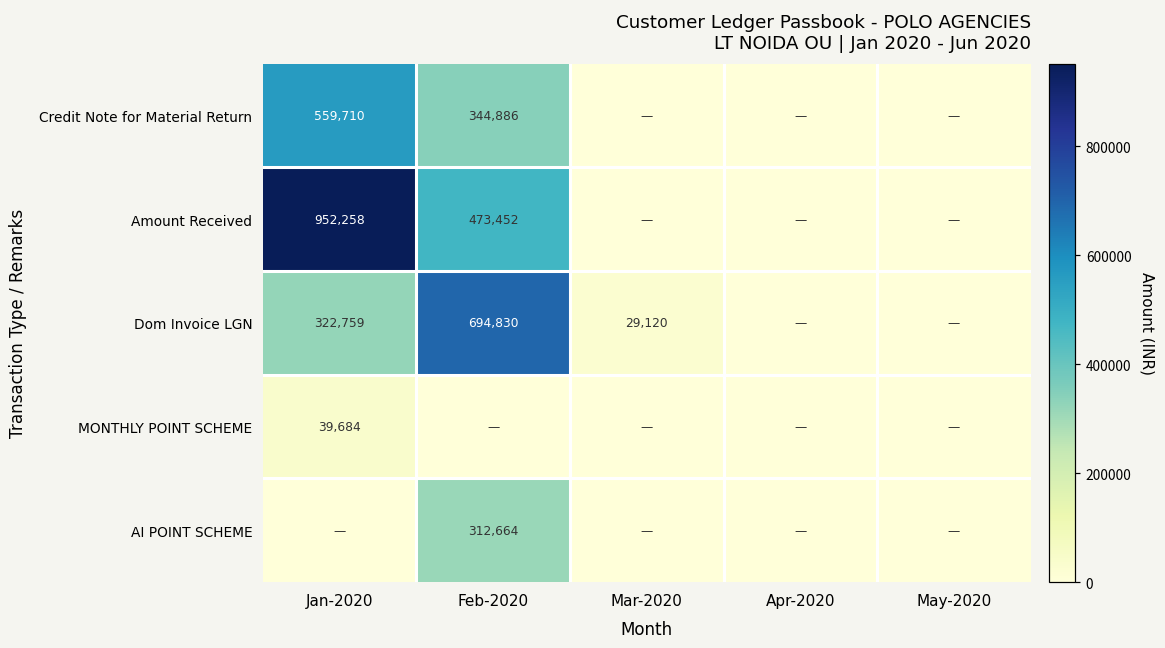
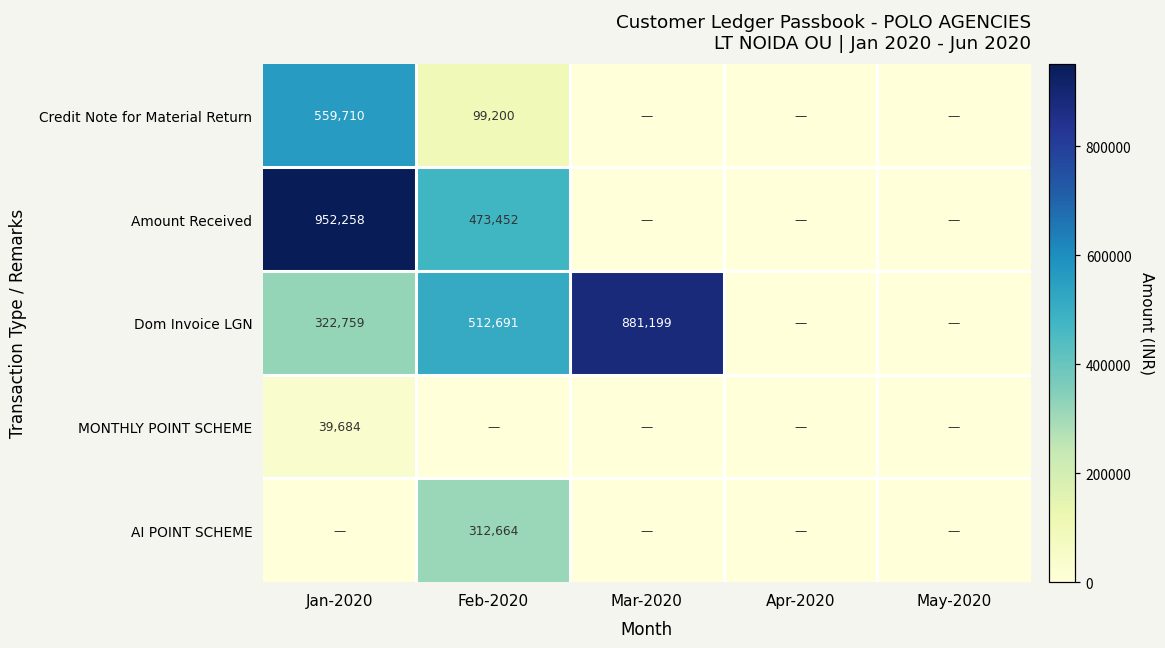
  {
    "Credit Note for Material Return": {
      "Jan-2020": "559,710",
-     "Feb-2020": "344,886"
+     "Feb-2020": "99,200"
    },
    "Amount Received": {
      "Jan-2020": "952,258",
      "Feb-2020": "473,452"
    },
    "Dom Invoice LGN": {
      "Jan-2020": "322,759",
-     "Feb-2020": "694,830",
-     "Mar-2020": "29,120"
+     "Feb-2020": "512,691",
+     "Mar-2020": "881,199"
    },
    "MONTHLY POINT SCHEME": {
      "Jan-2020": "39,684"
    },
    "AI POINT SCHEME": {
      "Feb-2020": "312,664"
    }
  }
